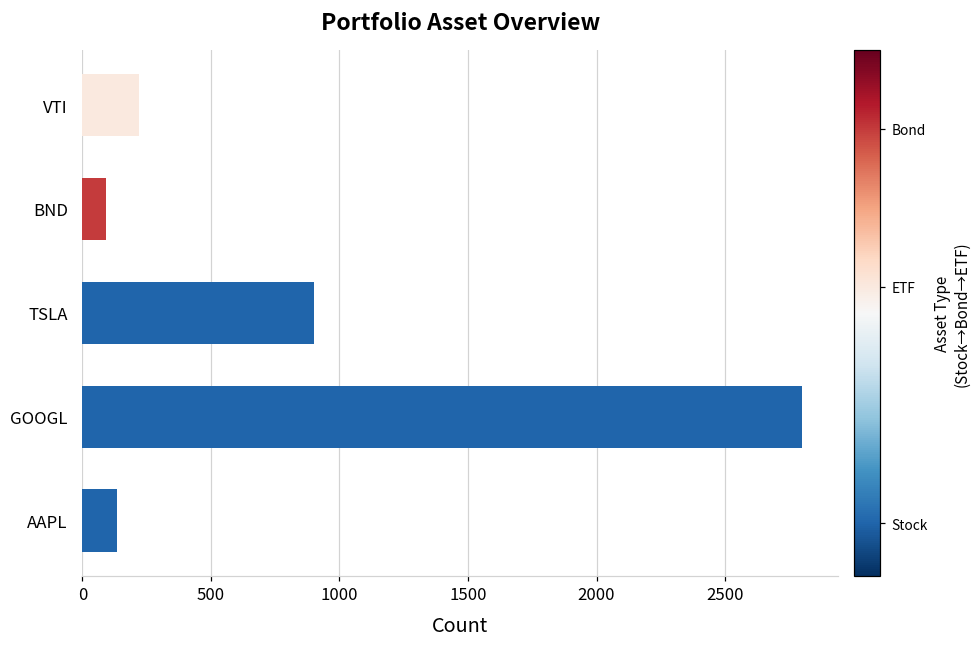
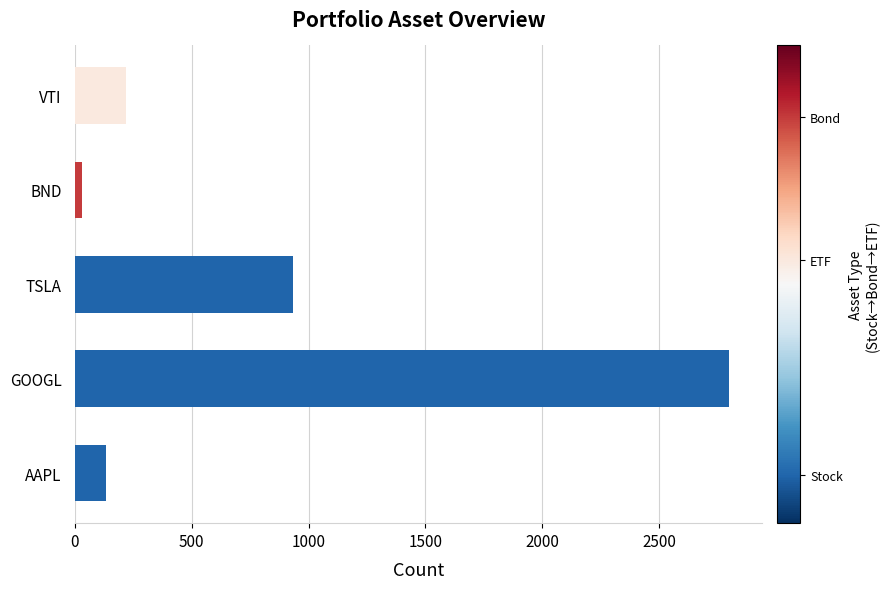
  {
    "VTI": 220,
-   "BND": 90,
-   "TSLA": 900,
+   "BND": 30,
+   "TSLA": 940,
    "GOOGL": 2800,
    "AAPL": 140
  }
